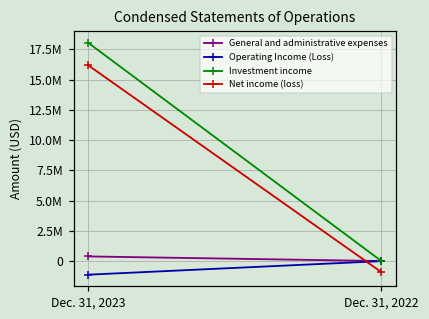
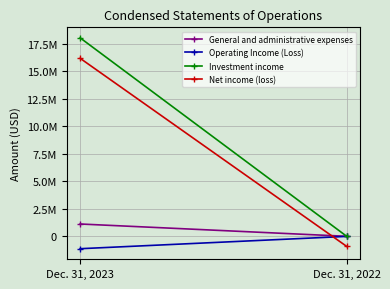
  {
    "General and administrative expenses": {
-     "Dec. 31, 2023": 400000
+     "Dec. 31, 2023": 1100000
    },
    "Operating Income (Loss)": {
      "Dec. 31, 2023": -1100000
    },
    "Investment income": {
      "Dec. 31, 2023": 18000000
    },
    "Net income (loss)": {
      "Dec. 31, 2023": 16200000,
      "Dec. 31, 2022": -900000
    }
  }
